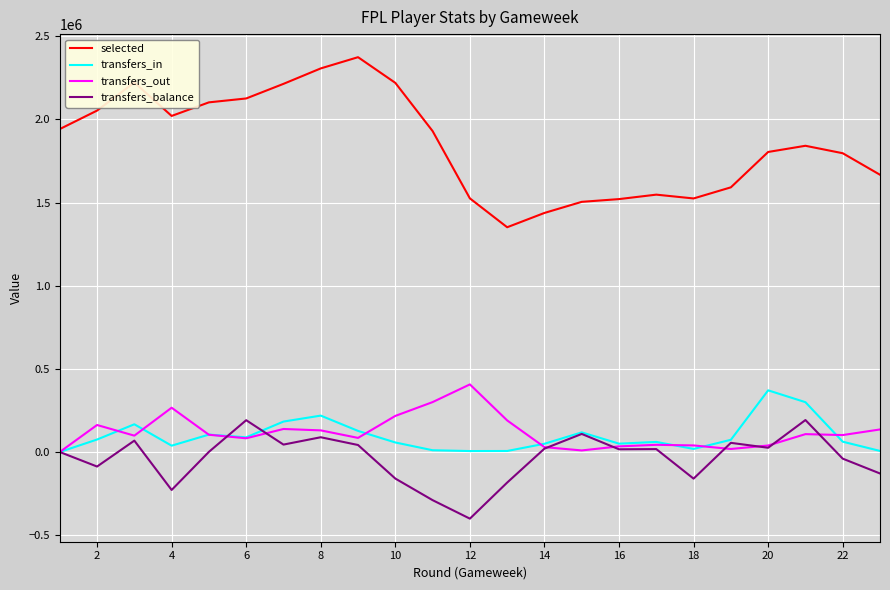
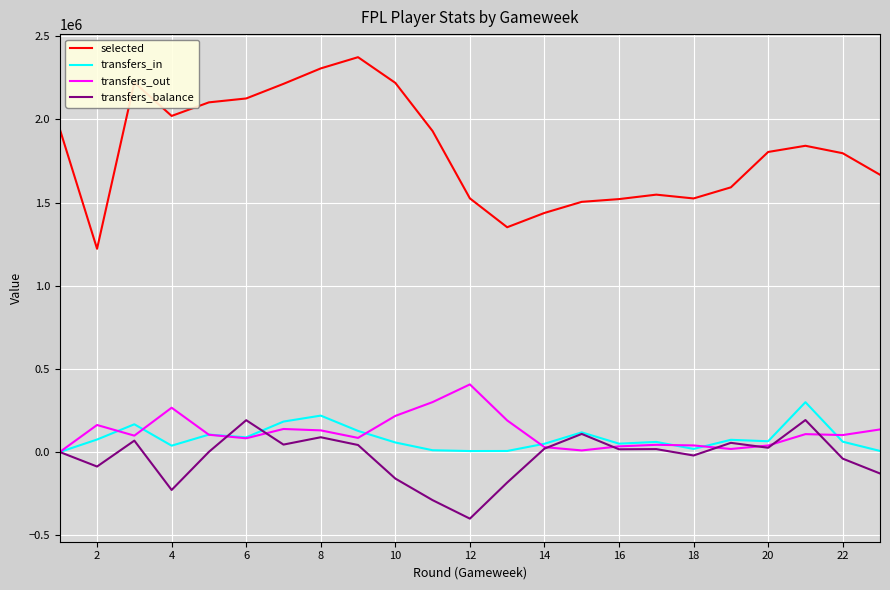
  {
    "selected": {
-     "2": 2050000,
+     "2": 1220000,
      "4": 2020000,
      "6": 2130000,
      "8": 2310000,
      "10": 2220000,
      "12": 1530000,
      "14": 1440000,
      "16": 1520000,
      "18": 1520000,
      "20": 1800000,
      "22": 1800000
    },
    "transfers_in": {
      "2": 80000,
      "4": 40000,
      "8": 220000,
      "10": 60000,
      "12": 10000,
      "14": 50000,
      "16": 50000,
      "18": 20000,
-     "20": 370000,
+     "20": 60000,
      "22": 60000
    },
    "transfers_out": {
      "2": 160000,
      "4": 270000,
      "8": 130000,
      "10": 220000,
      "12": 410000,
      "16": 30000,
      "18": 40000,
      "22": 100000
    },
    "transfers_balance": {
      "2": -90000,
      "4": -230000,
      "6": 190000,
      "8": 90000,
      "10": -160000,
      "12": -400000,
      "16": 20000,
-     "18": -160000,
+     "18": -20000,
      "22": -40000
    }
  }
